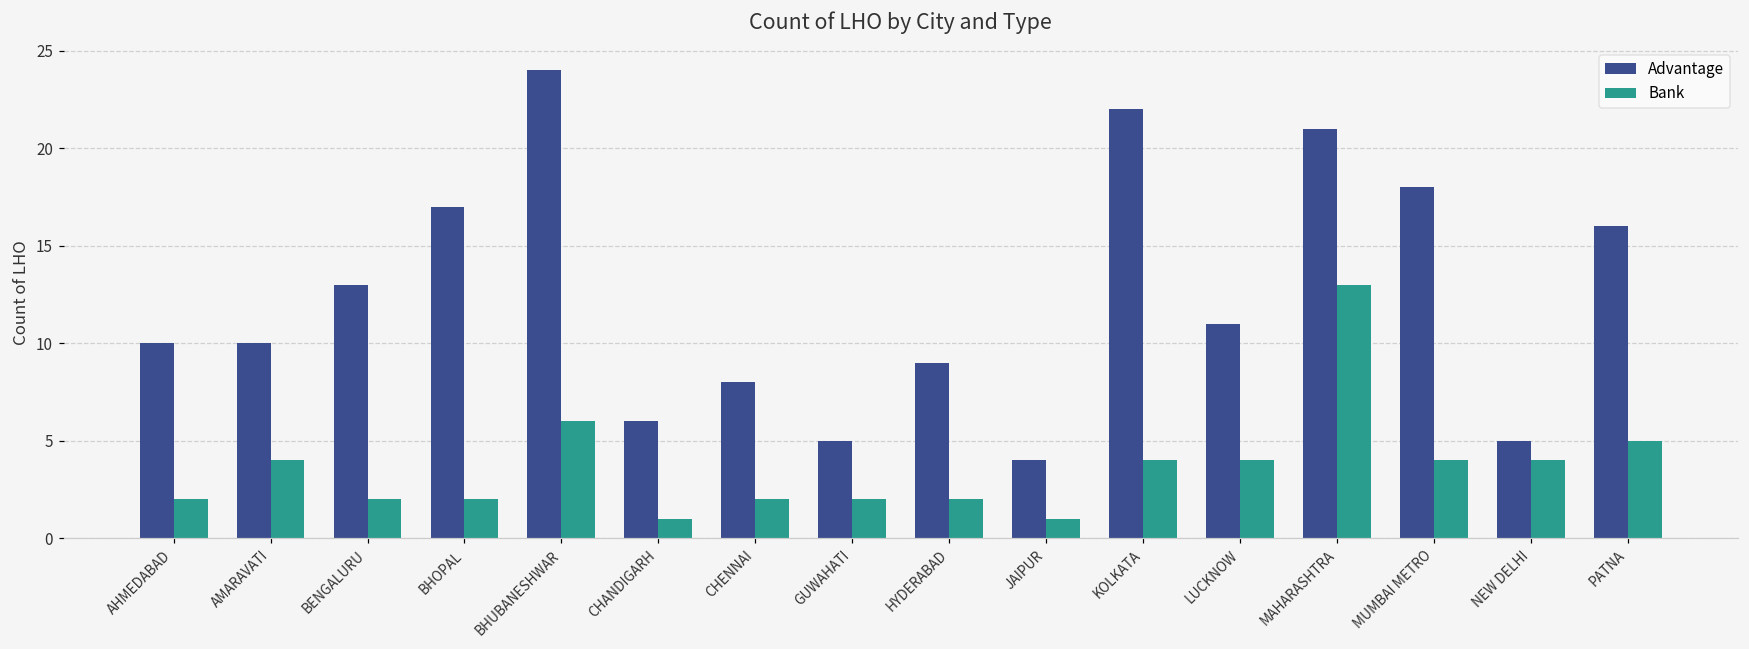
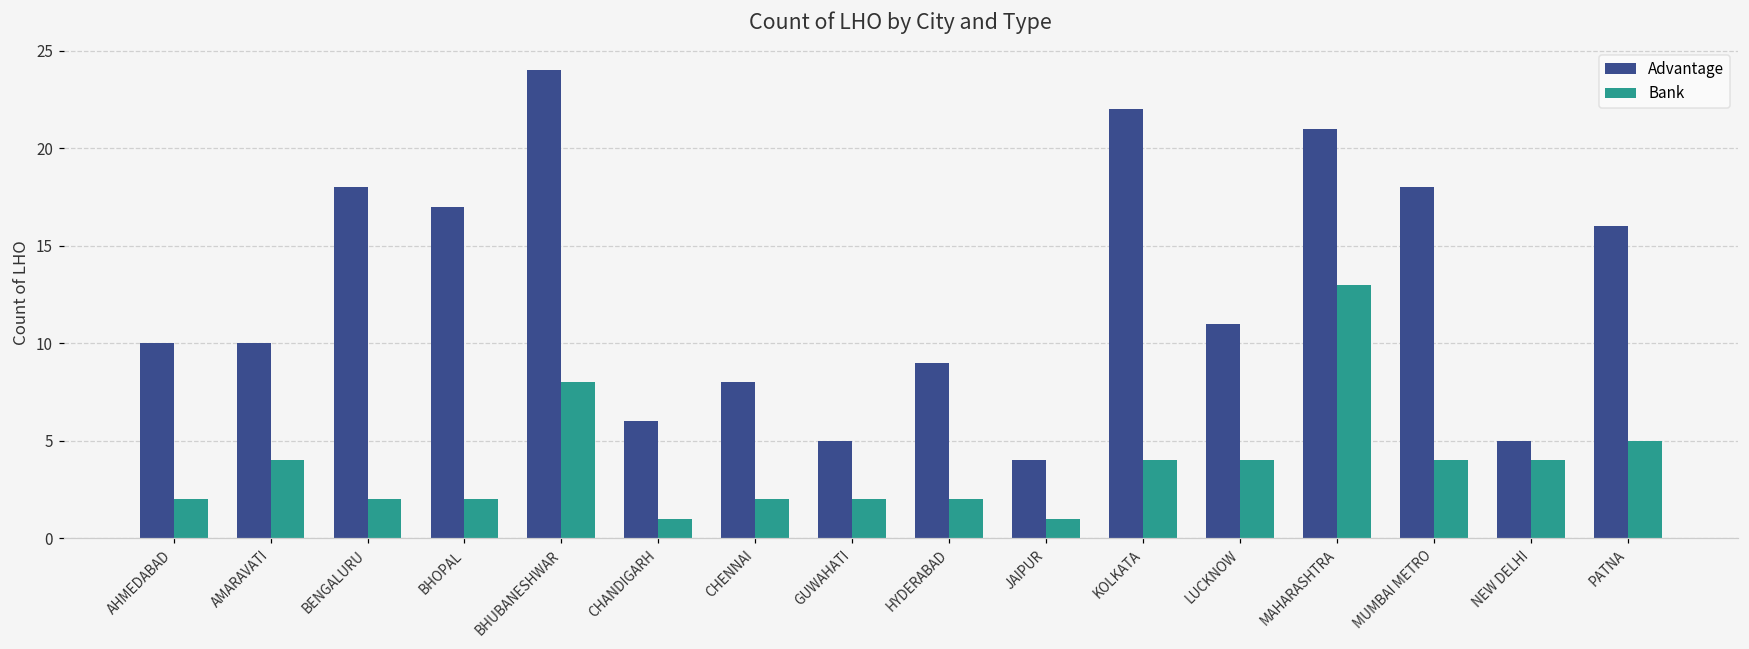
  {
    "Advantage": {
      "AHMEDABAD": 10,
      "AMARAVATI": 10,
-     "BENGALURU": 13,
+     "BENGALURU": 18,
      "BHOPAL": 17,
      "BHUBANESHWAR": 24,
      "CHANDIGARH": 6,
      "CHENNAI": 8,
      "GUWAHATI": 5,
      "HYDERABAD": 9,
      "JAIPUR": 4,
      "KOLKATA": 22,
      "LUCKNOW": 11,
      "MAHARASHTRA": 21,
      "MUMBAI METRO": 18,
      "NEW DELHI": 5,
      "PATNA": 16
    },
    "Bank": {
      "AHMEDABAD": 2,
      "AMARAVATI": 4,
      "BENGALURU": 2,
      "BHOPAL": 2,
-     "BHUBANESHWAR": 6,
+     "BHUBANESHWAR": 8,
      "CHANDIGARH": 1,
      "CHENNAI": 2,
      "GUWAHATI": 2,
      "HYDERABAD": 2,
      "JAIPUR": 1,
      "KOLKATA": 4,
      "LUCKNOW": 4,
      "MAHARASHTRA": 13,
      "MUMBAI METRO": 4,
      "NEW DELHI": 4,
      "PATNA": 5
    }
  }
